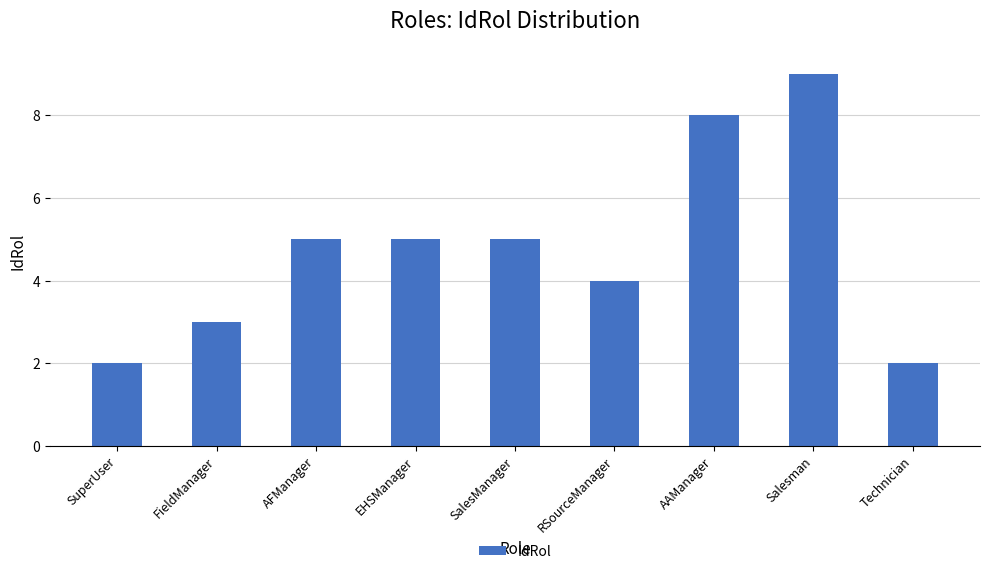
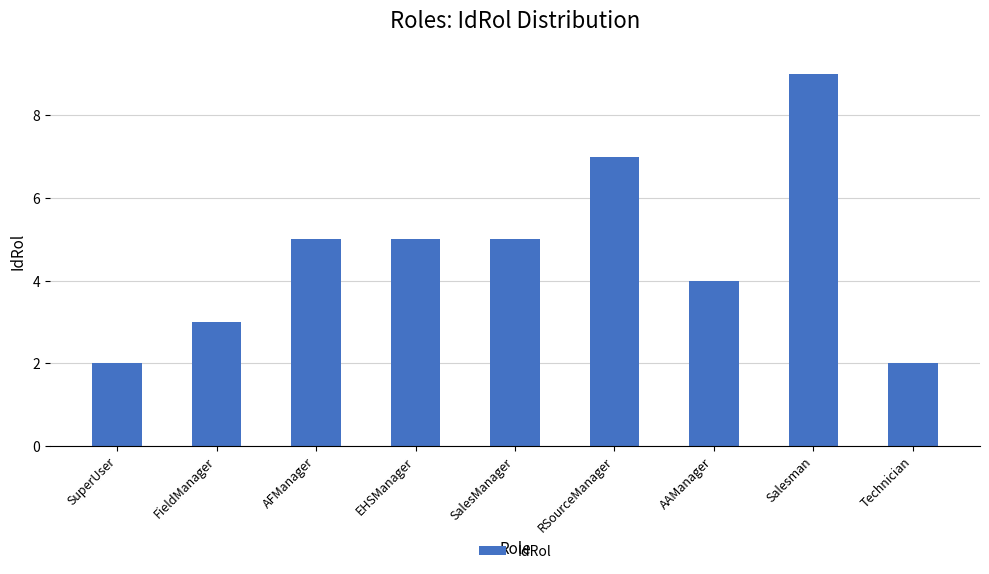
  {
    "SuperUser": 2,
    "FieldManager": 3,
    "AFManager": 5,
    "EHSManager": 5,
    "SalesManager": 5,
-   "RSourceManager": 4,
-   "AAManager": 8,
+   "RSourceManager": 7,
+   "AAManager": 4,
    "Salesman": 9,
    "Technician": 2
  }
